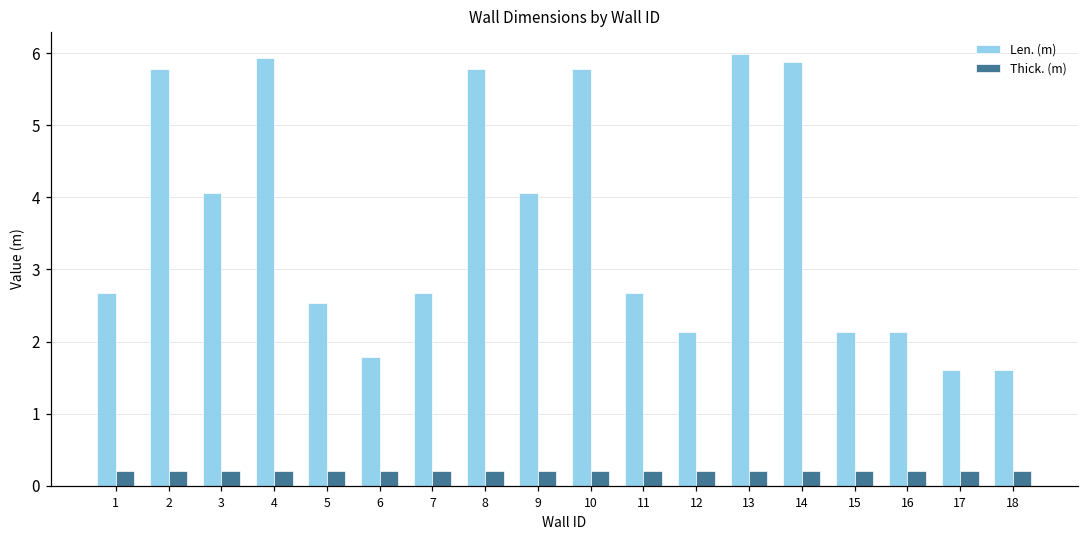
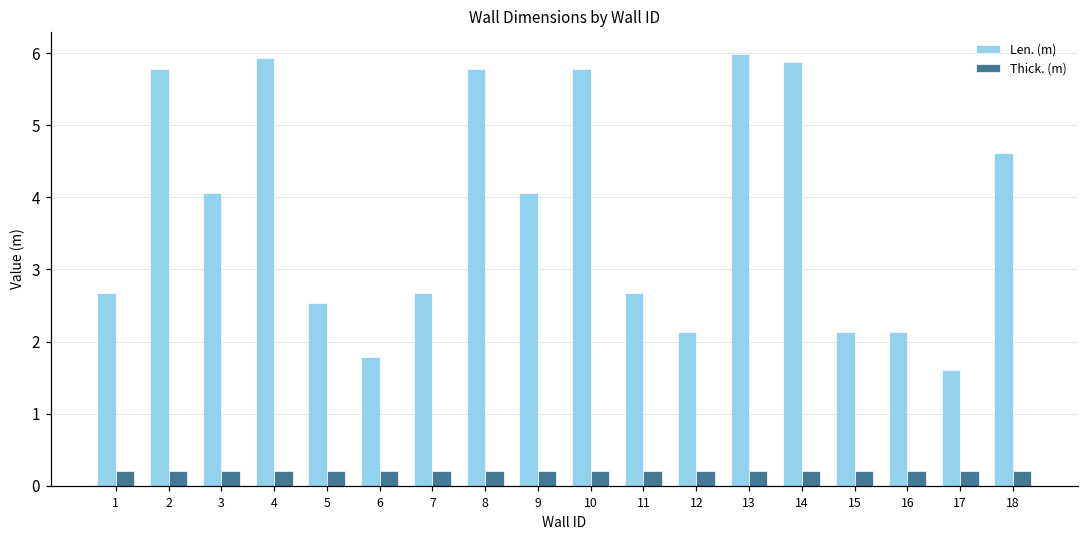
  {
    "Len. (m)": {
      "1": 2.7,
      "2": 5.8,
      "3": 4.1,
      "4": 5.9,
      "5": 2.5,
      "6": 1.8,
      "7": 2.7,
      "8": 5.8,
      "9": 4.1,
      "10": 5.8,
      "11": 2.7,
      "12": 2.1,
      "13": 6.0,
      "14": 5.9,
      "15": 2.1,
      "16": 2.1,
      "17": 1.6,
-     "18": 1.6
+     "18": 4.6
    },
    "Thick. (m)": {
      "1": 0.2,
      "2": 0.2,
      "3": 0.2,
      "4": 0.2,
      "5": 0.2,
      "6": 0.2,
      "7": 0.2,
      "8": 0.2,
      "9": 0.2,
      "10": 0.2,
      "11": 0.2,
      "12": 0.2,
      "13": 0.2,
      "14": 0.2,
      "15": 0.2,
      "16": 0.2,
      "17": 0.2,
      "18": 0.2
    }
  }
